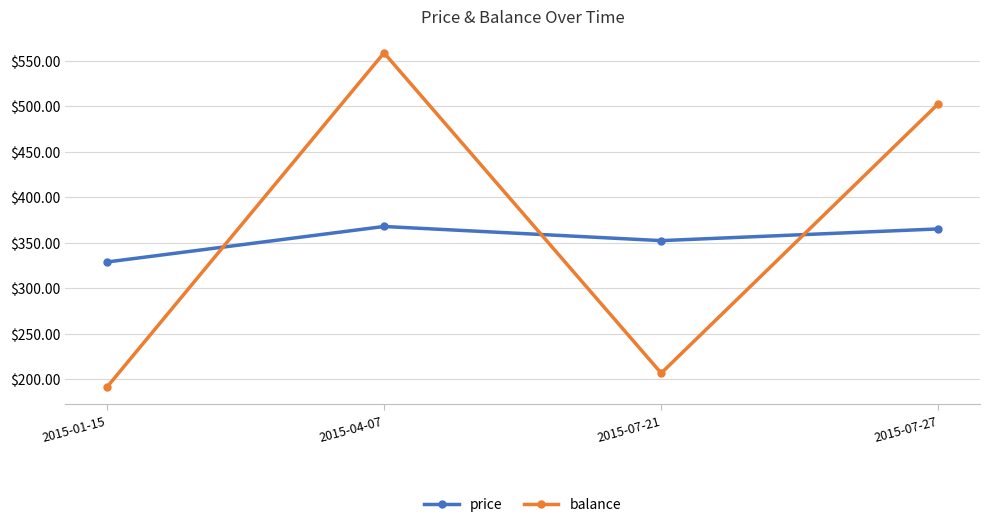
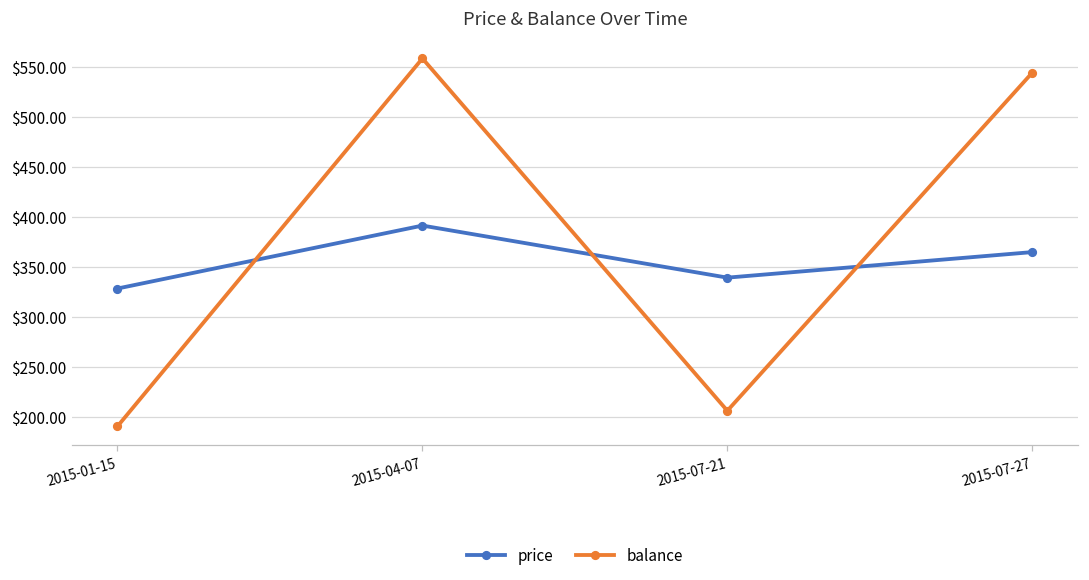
  {
    "price": {
      "2015-01-15": "$330",
-     "2015-04-07": "$370",
-     "2015-07-21": "$350",
+     "2015-04-07": "$390",
+     "2015-07-21": "$340",
      "2015-07-27": "$370"
    },
    "balance": {
      "2015-01-15": "$190",
      "2015-04-07": "$560",
      "2015-07-21": "$210",
-     "2015-07-27": "$500"
+     "2015-07-27": "$540"
    }
  }
